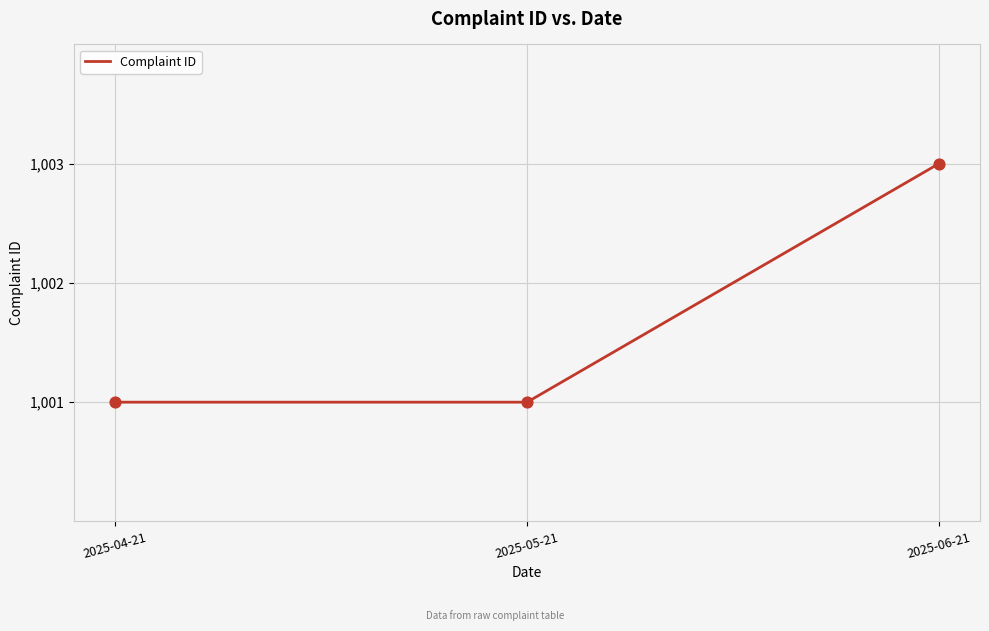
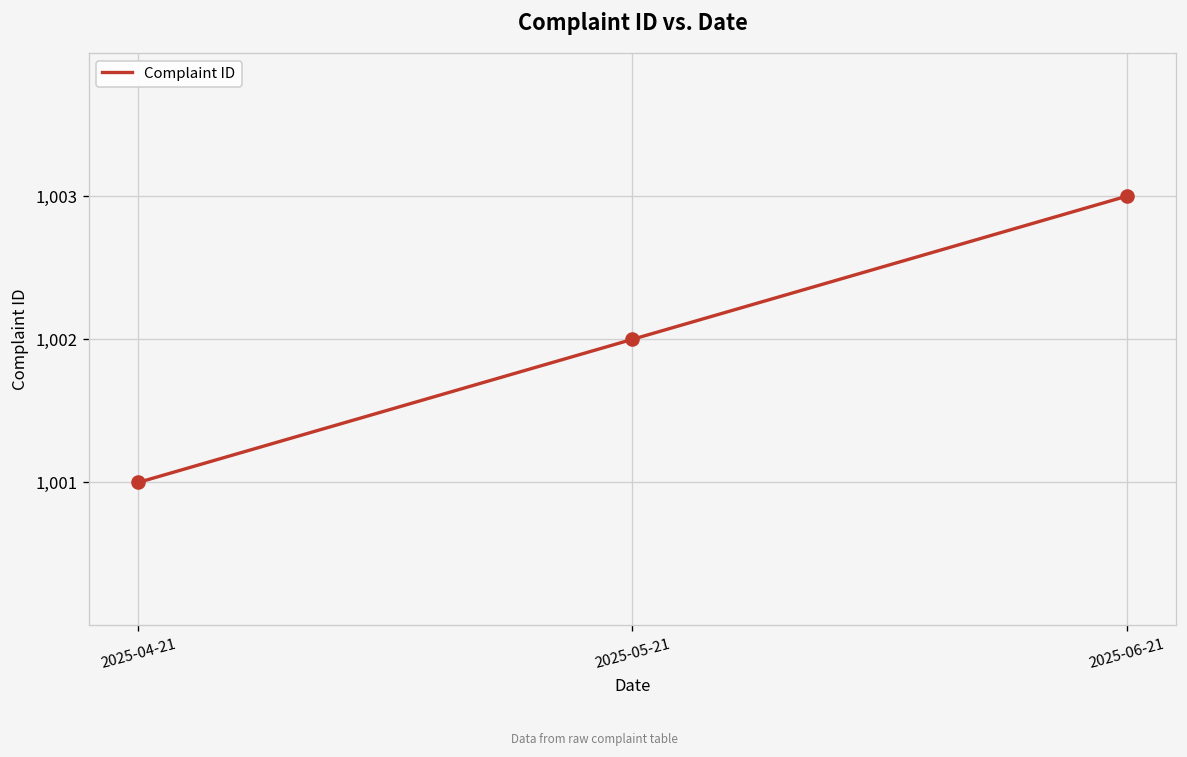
  {
    "2025-04-21": "1,001",
-   "2025-05-21": "1,001",
+   "2025-05-21": "1,002",
    "2025-06-21": "1,003"
  }
